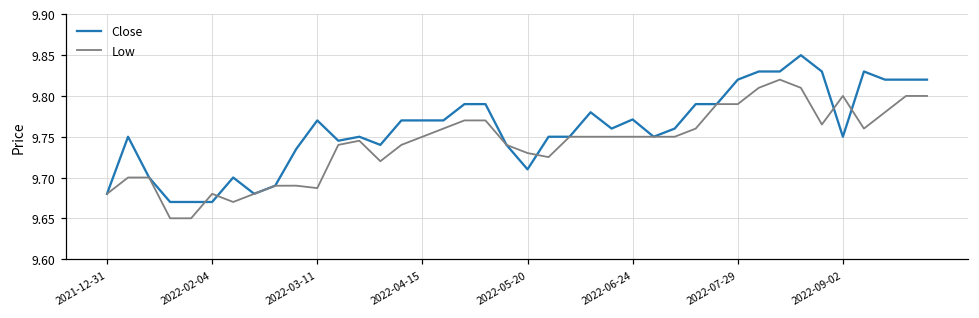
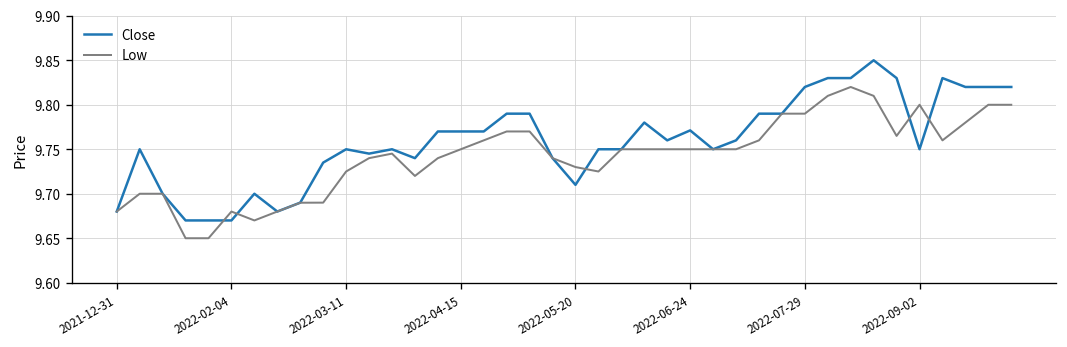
  {
    "Close": {
      "2022-02-04": 9.67,
-     "2022-03-11": 9.77,
+     "2022-03-11": 9.75,
      "2022-04-15": 9.77,
      "2022-05-20": 9.71,
      "2022-06-24": 9.77,
      "2022-07-29": 9.82,
      "2022-09-02": 9.75
    },
    "Low": {
      "2022-02-04": 9.68,
-     "2022-03-11": 9.69,
+     "2022-03-11": 9.73,
      "2022-04-15": 9.75,
      "2022-05-20": 9.73,
      "2022-06-24": 9.75,
      "2022-07-29": 9.79,
      "2022-09-02": 9.80
    }
  }
